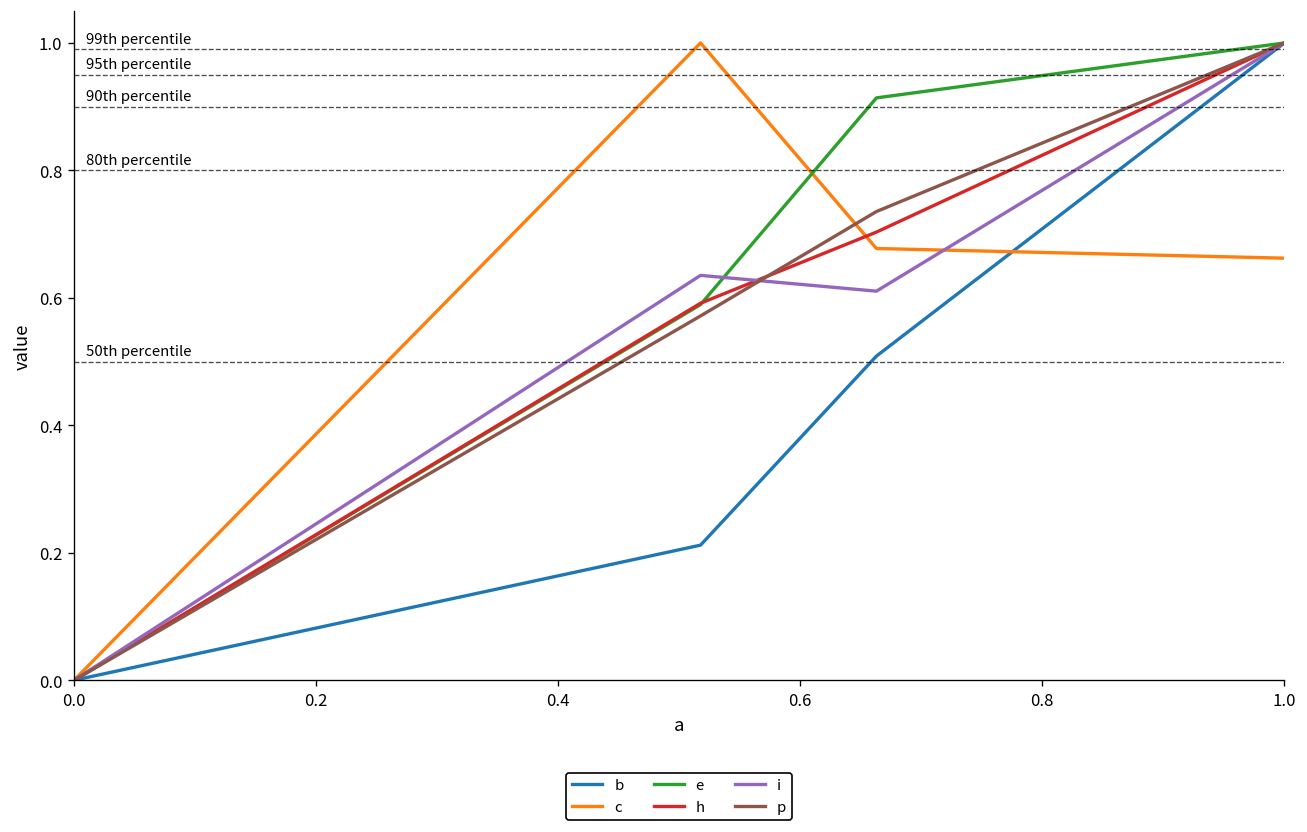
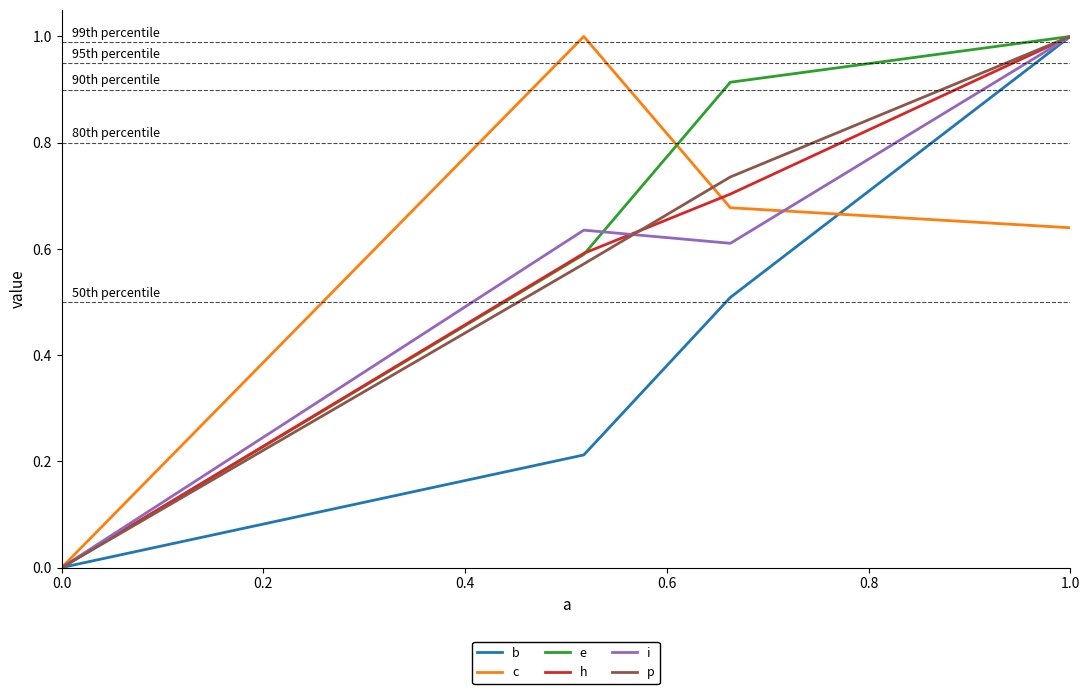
  {
    "c": {
-     "1.0": 0.66
+     "1.0": 0.64
    }
  }
